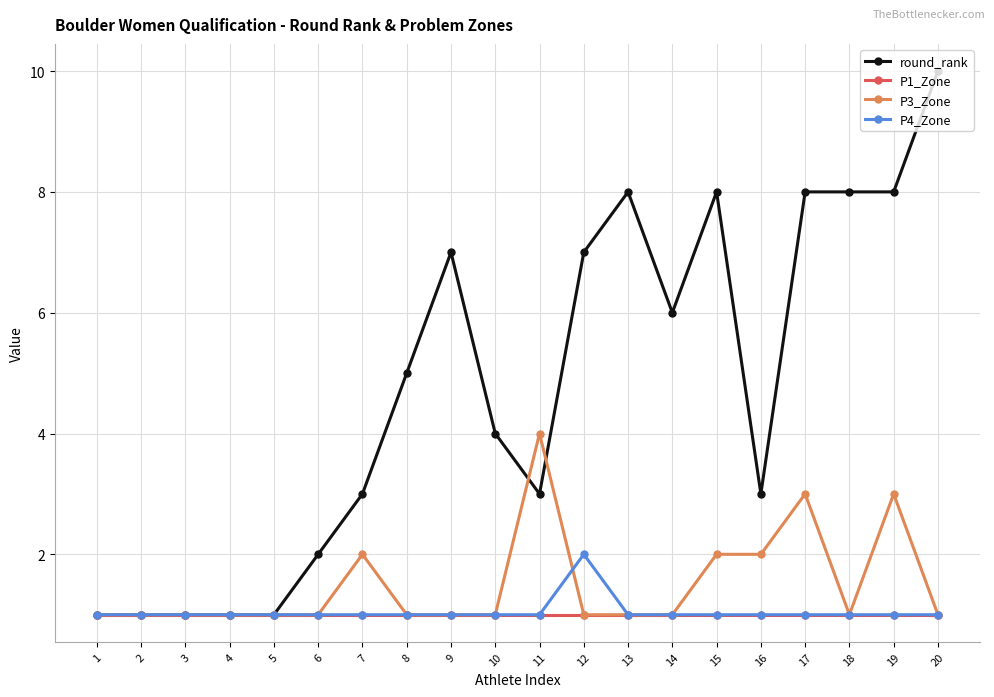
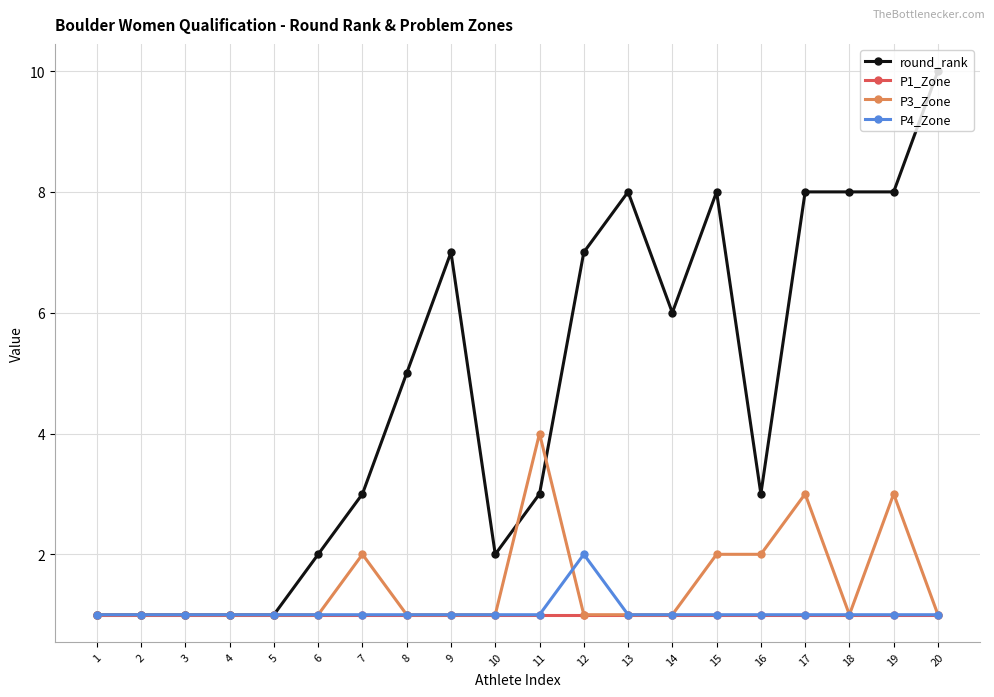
  {
    "round_rank": {
      "6": 2,
      "7": 3,
      "8": 5,
      "9": 7,
-     "10": 4,
+     "10": 2,
      "11": 3,
      "12": 7,
      "13": 8,
      "14": 6,
      "15": 8,
      "16": 3,
      "17": 8,
      "18": 8,
      "19": 8
    },
    "P4_Zone": {
      "12": 2
    }
  }
